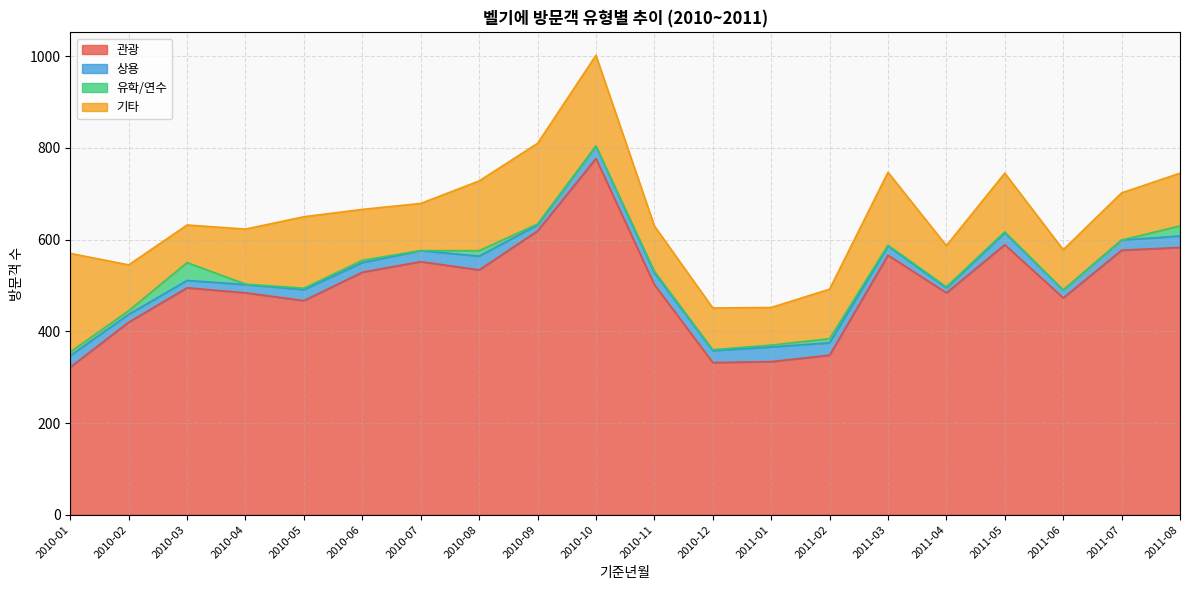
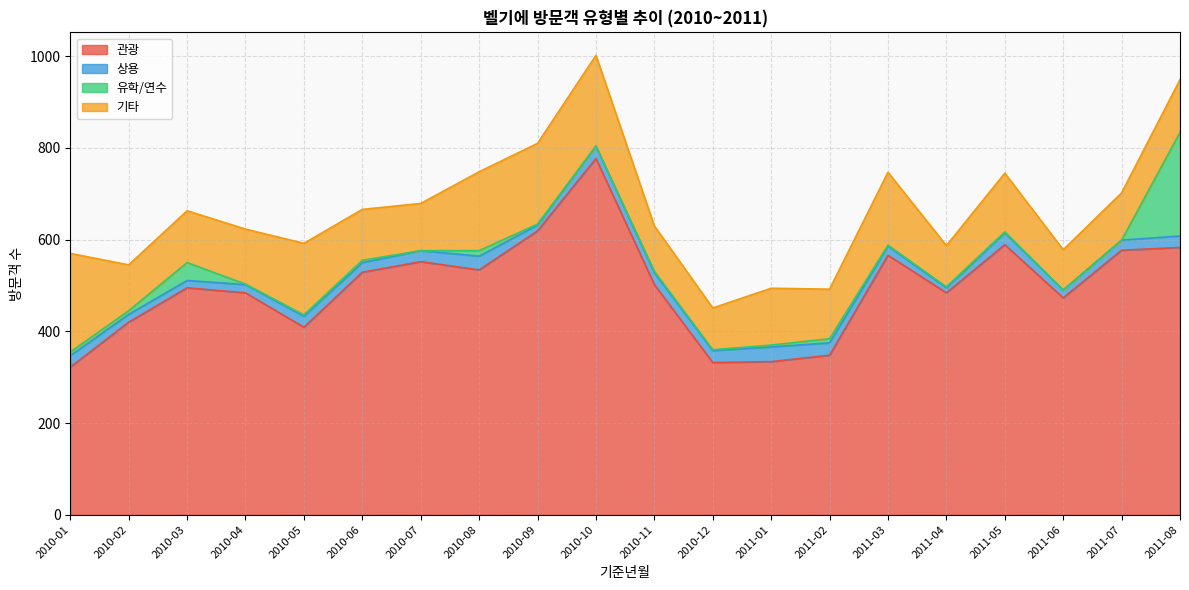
  {
    "관광": {
      "2010-01": 320,
      "2010-02": 420,
      "2010-03": 500,
      "2010-04": 480,
-     "2010-05": 470,
+     "2010-05": 410,
      "2010-06": 530,
      "2010-07": 550,
      "2010-08": 530,
      "2010-09": 620,
      "2010-10": 780,
      "2010-11": 500,
      "2010-12": 330,
      "2011-01": 330,
      "2011-02": 350,
      "2011-03": 570,
      "2011-04": 480,
      "2011-05": 590,
      "2011-06": 470,
      "2011-07": 580,
      "2011-08": 580
    },
    "상용": {
      "2010-01": 30,
      "2010-02": 20,
      "2010-03": 20,
      "2010-08": 30,
      "2011-02": 30,
      "2011-08": 30
    },
    "유학/연수": {
      "2010-01": 10,
      "2010-02": 10,
      "2010-03": 40,
      "2010-08": 10,
      "2011-02": 10,
-     "2011-08": 20
+     "2011-08": 230
    },
    "기타": {
      "2010-01": 220,
      "2010-02": 100,
-     "2010-03": 80,
+     "2010-03": 110,
      "2010-04": 120,
      "2010-05": 160,
      "2010-06": 110,
      "2010-07": 100,
-     "2010-08": 150,
+     "2010-08": 170,
      "2010-09": 180,
      "2010-10": 200,
      "2010-11": 100,
      "2010-12": 90,
-     "2011-01": 80,
+     "2011-01": 120,
      "2011-02": 110,
      "2011-03": 160,
      "2011-04": 90,
      "2011-05": 130,
      "2011-06": 90,
      "2011-07": 100,
      "2011-08": 120
    }
  }
